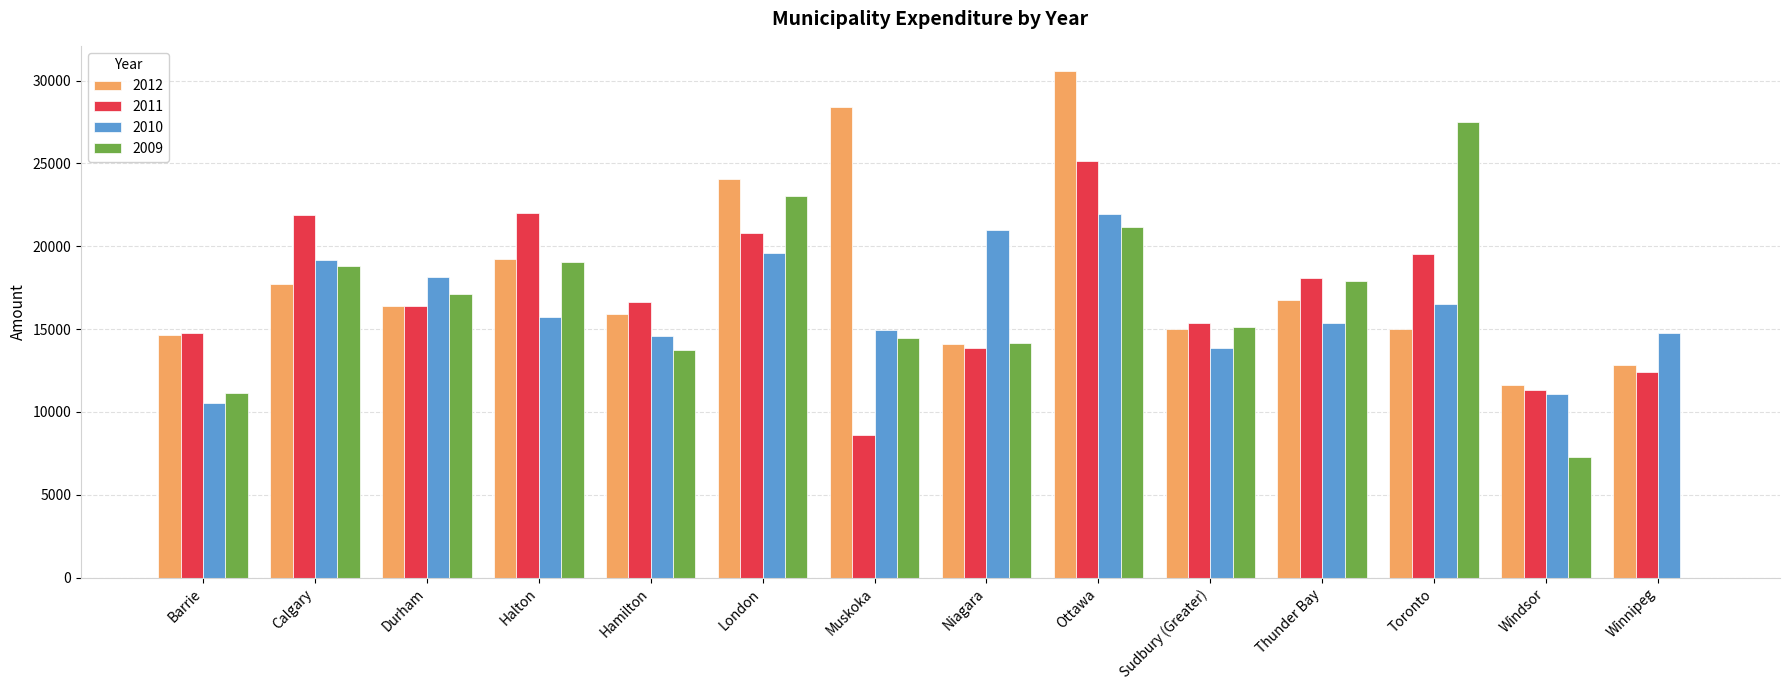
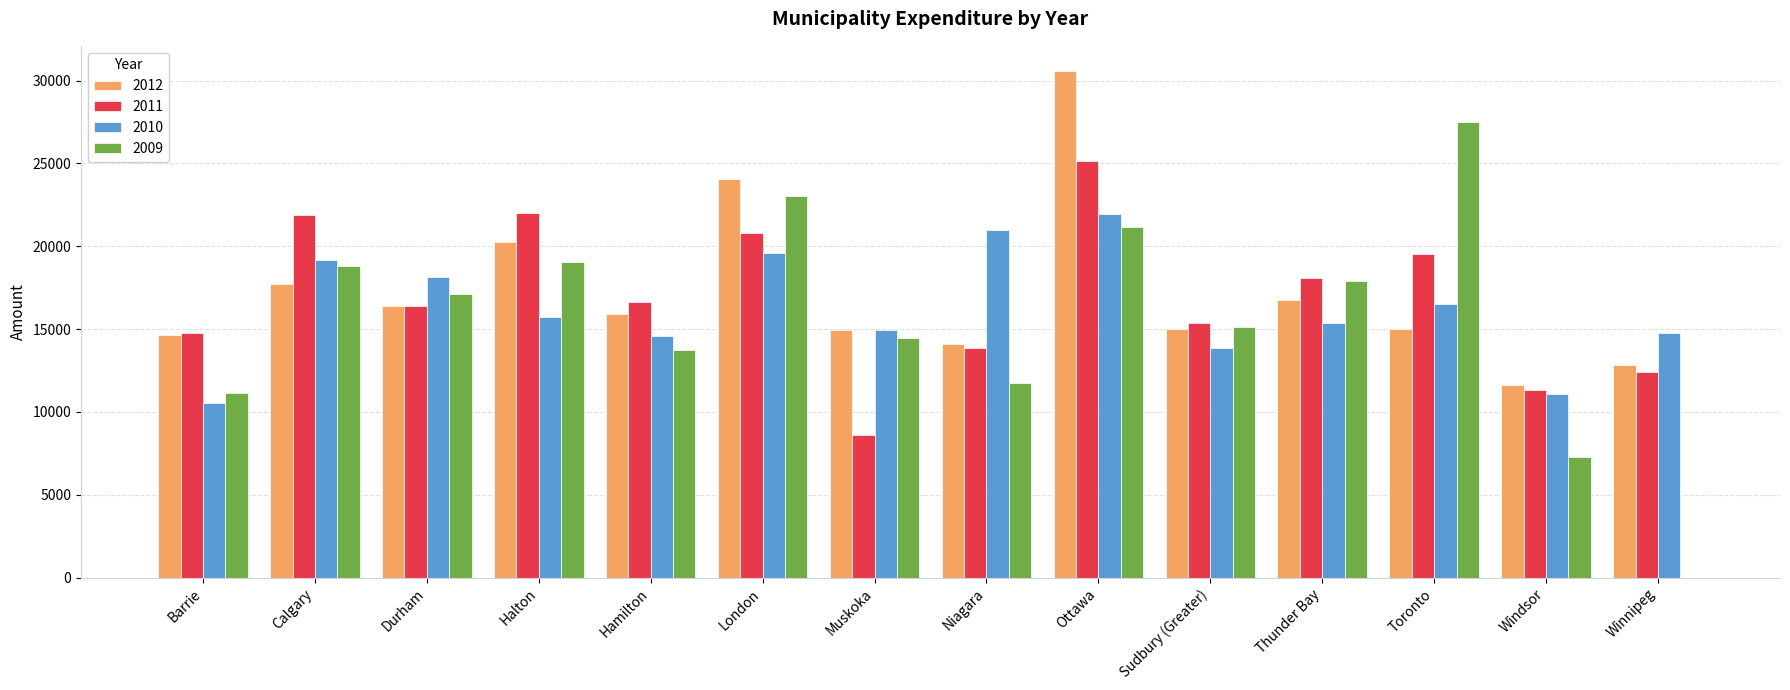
  {
    "2012": {
      "Barrie": 14700,
      "Calgary": 17700,
      "Durham": 16400,
-     "Halton": 19200,
+     "Halton": 20200,
      "Hamilton": 15900,
      "London": 24000,
-     "Muskoka": 28400,
+     "Muskoka": 15000,
      "Niagara": 14100,
      "Ottawa": 30600,
      "Sudbury (Greater)": 15000,
      "Thunder Bay": 16700,
      "Toronto": 15000,
      "Windsor": 11600,
      "Winnipeg": 12800
    },
    "2011": {
      "Barrie": 14800,
      "Calgary": 21900,
      "Durham": 16400,
      "Halton": 22000,
      "Hamilton": 16600,
      "London": 20800,
      "Muskoka": 8600,
      "Niagara": 13800,
      "Ottawa": 25100,
      "Sudbury (Greater)": 15400,
      "Thunder Bay": 18100,
      "Toronto": 19500,
      "Windsor": 11300,
      "Winnipeg": 12400
    },
    "2010": {
      "Barrie": 10500,
      "Calgary": 19200,
      "Durham": 18200,
      "Halton": 15700,
      "Hamilton": 14600,
      "London": 19600,
      "Muskoka": 15000,
      "Niagara": 21000,
      "Ottawa": 21900,
      "Sudbury (Greater)": 13800,
      "Thunder Bay": 15400,
      "Toronto": 16500,
      "Windsor": 11100,
      "Winnipeg": 14800
    },
    "2009": {
      "Barrie": 11100,
      "Calgary": 18800,
      "Durham": 17100,
      "Halton": 19100,
      "Hamilton": 13700,
      "London": 23000,
      "Muskoka": 14400,
-     "Niagara": 14100,
+     "Niagara": 11800,
      "Ottawa": 21200,
      "Sudbury (Greater)": 15100,
      "Thunder Bay": 17900,
      "Toronto": 27500,
      "Windsor": 7300,
      "Winnipeg": 0
    }
  }
